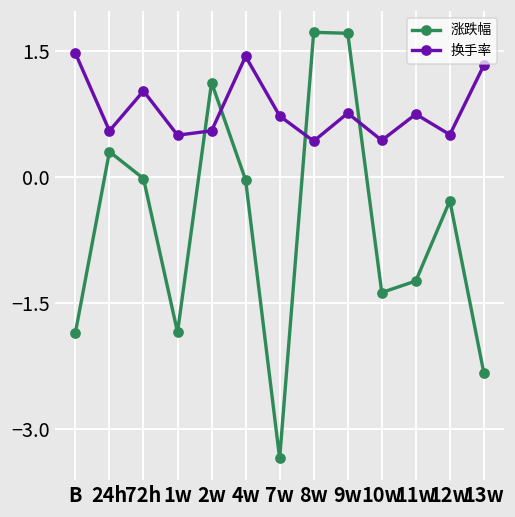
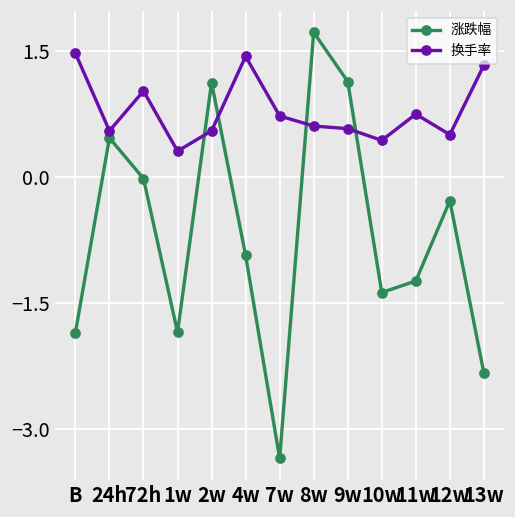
  {
    "涨跌幅": {
      "B": -1.8,
-     "24h": 0.3,
+     "24h": 0.5,
      "72h": 0.0,
      "1w": -1.8,
      "2w": 1.1,
-     "4w": 0.0,
+     "4w": -0.9,
      "7w": -3.3,
      "8w": 1.7,
-     "9w": 1.7
+     "9w": 1.1
    },
    "换手率": {
      "B": 1.5,
      "24h": 0.6,
      "72h": 1.0,
-     "1w": 0.5,
+     "1w": 0.3,
      "2w": 0.6,
      "4w": 1.4,
      "7w": 0.7,
-     "8w": 0.4,
-     "9w": 0.8
+     "8w": 0.6,
+     "9w": 0.6
    }
  }
